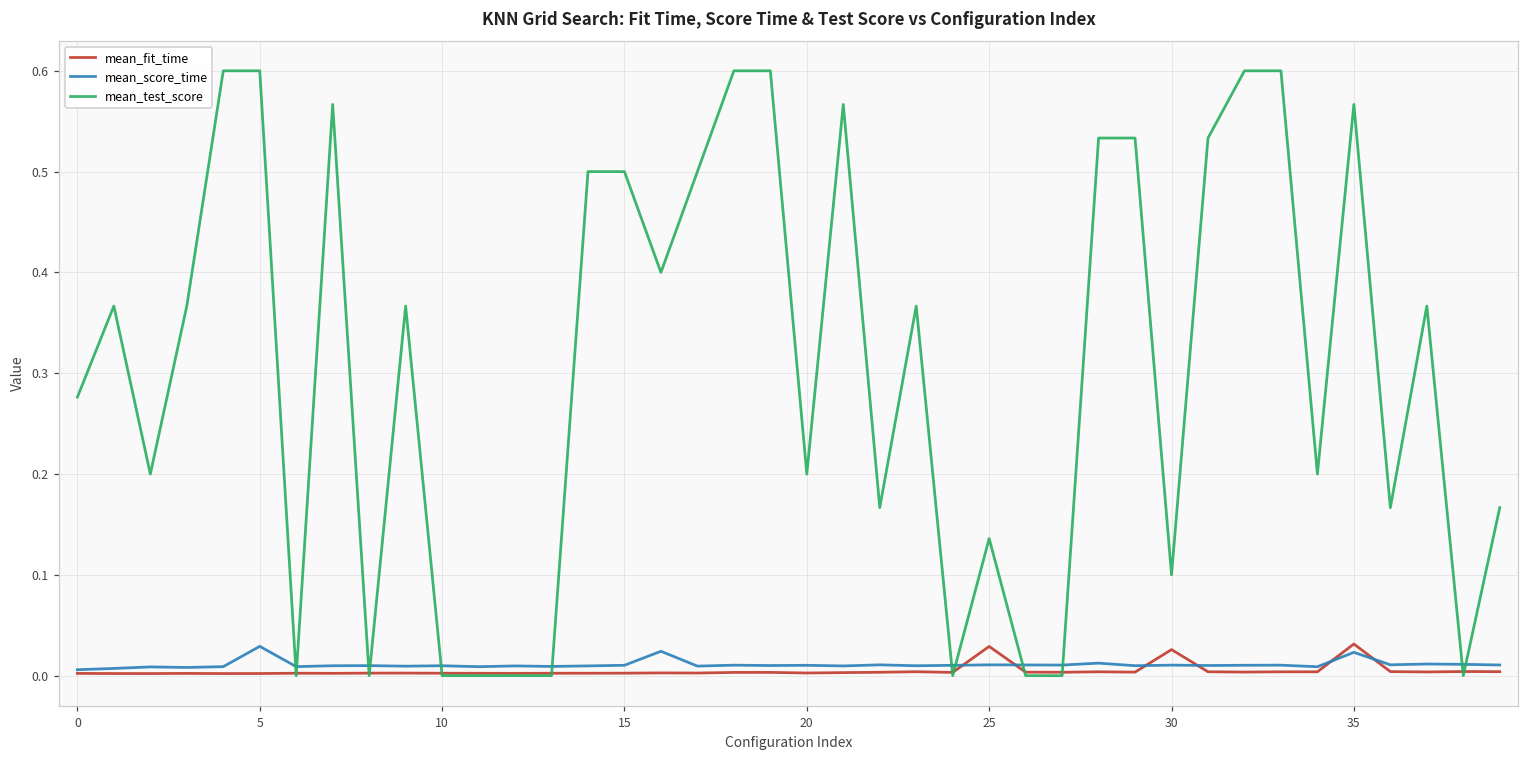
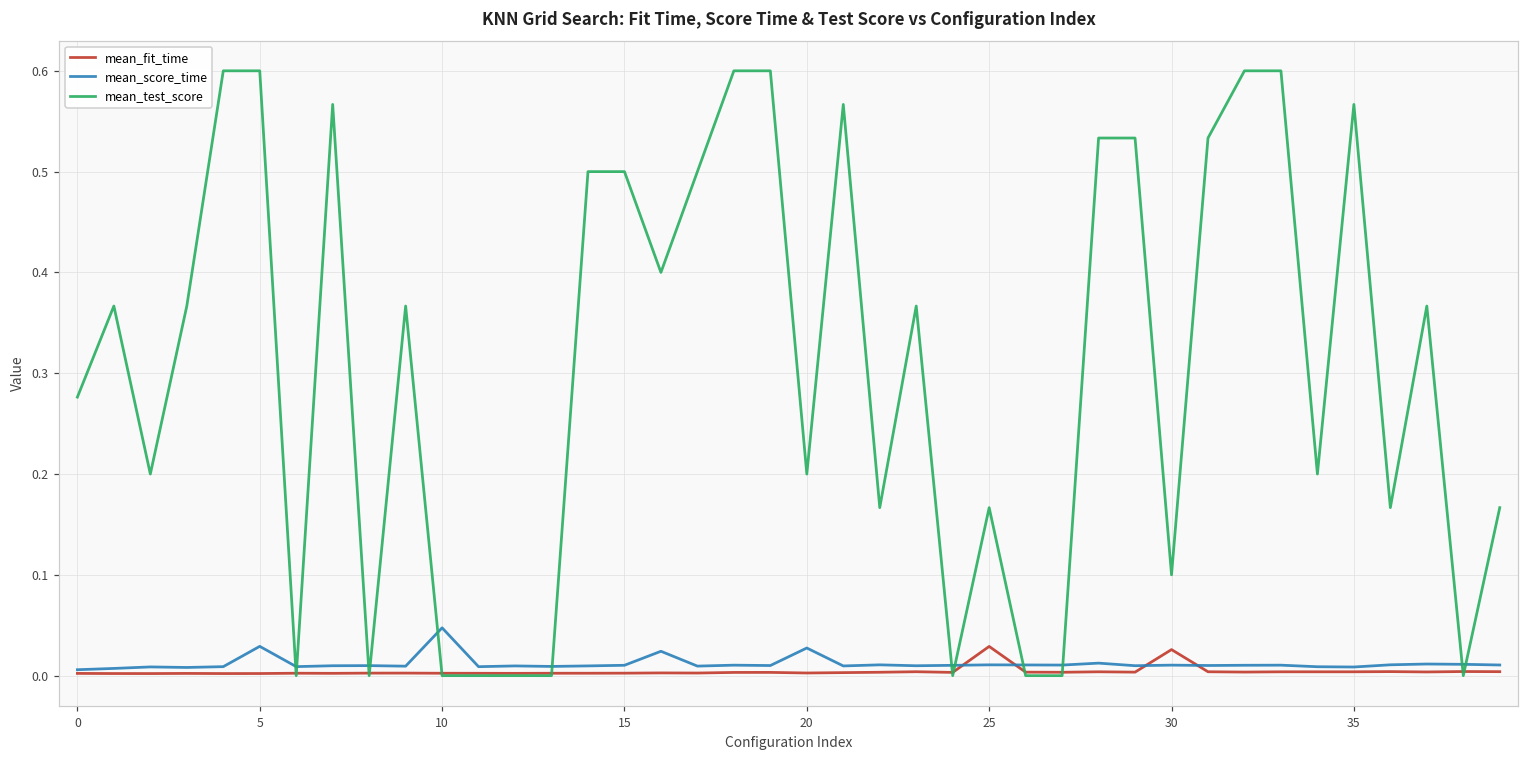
  {
    "mean_fit_time": {
      "0": 0.00,
      "5": 0.00,
      "15": 0.00,
      "20": 0.00,
      "25": 0.03,
      "30": 0.03,
-     "35": 0.03
+     "35": 0.00
    },
    "mean_score_time": {
      "0": 0.01,
      "5": 0.03,
-     "10": 0.01,
+     "10": 0.05,
      "15": 0.01,
-     "20": 0.01,
+     "20": 0.03,
      "25": 0.01,
      "30": 0.01,
-     "35": 0.02
+     "35": 0.01
    },
    "mean_test_score": {
      "0": 0.28,
      "5": 0.60,
      "15": 0.50,
      "20": 0.20,
-     "25": 0.14,
+     "25": 0.17,
      "30": 0.10,
      "35": 0.57
    }
  }
